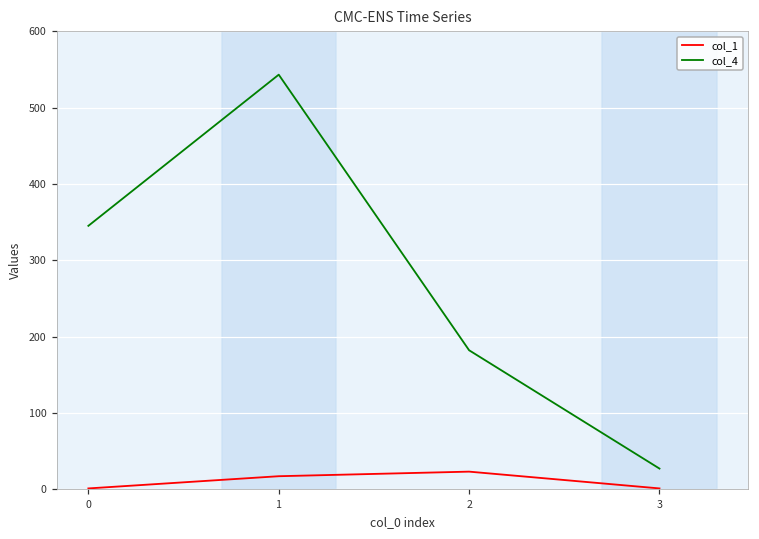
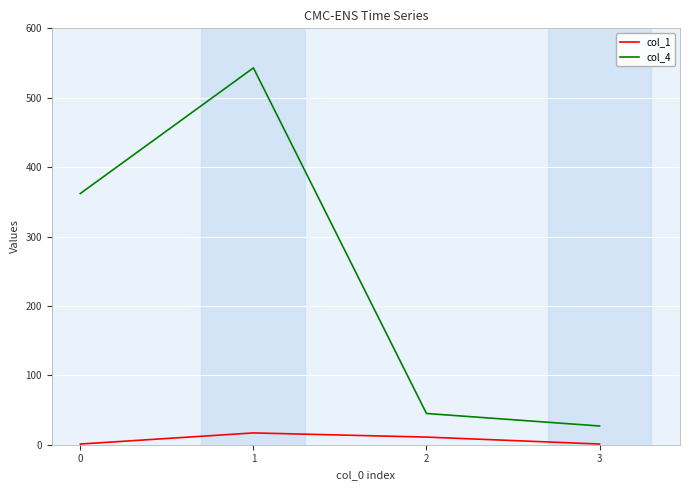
  {
    "col_1": {
      "0": 0,
      "1": 20,
-     "2": 20,
+     "2": 10,
      "3": 0
    },
    "col_4": {
-     "0": 350,
+     "0": 360,
      "1": 540,
-     "2": 180,
+     "2": 50,
      "3": 30
    }
  }
